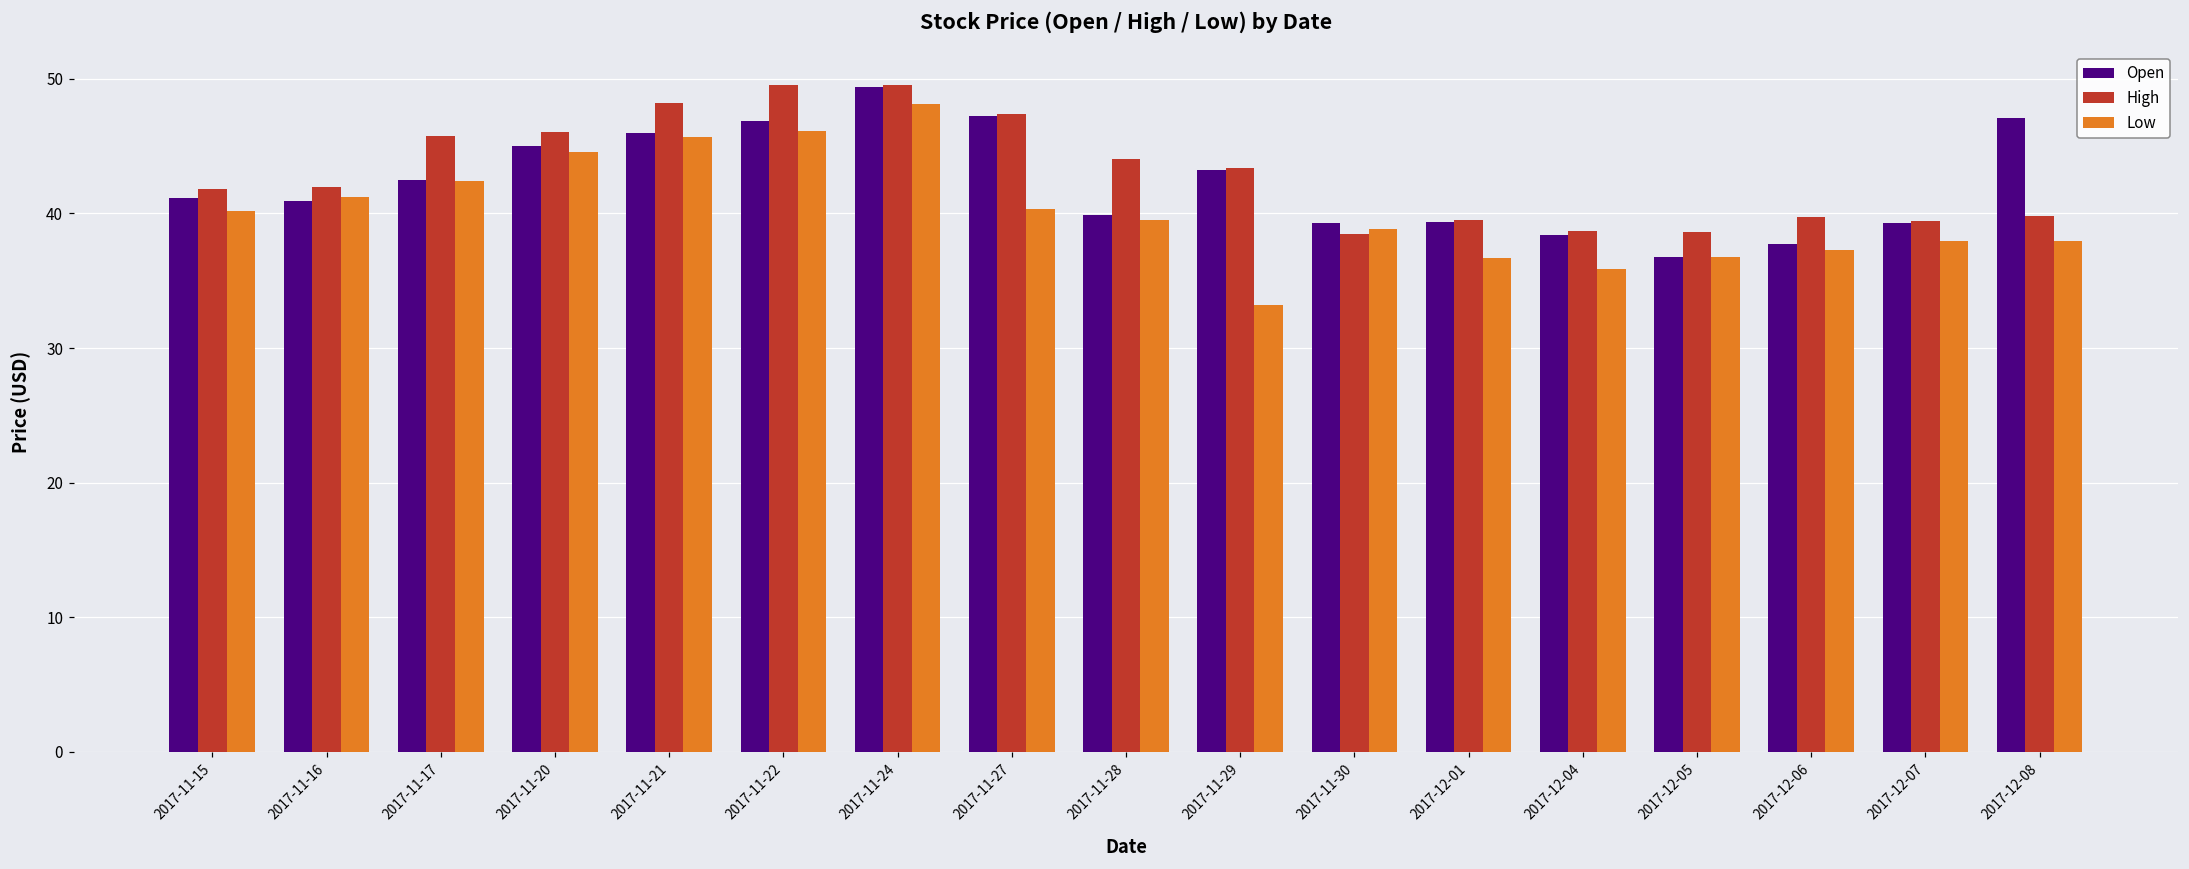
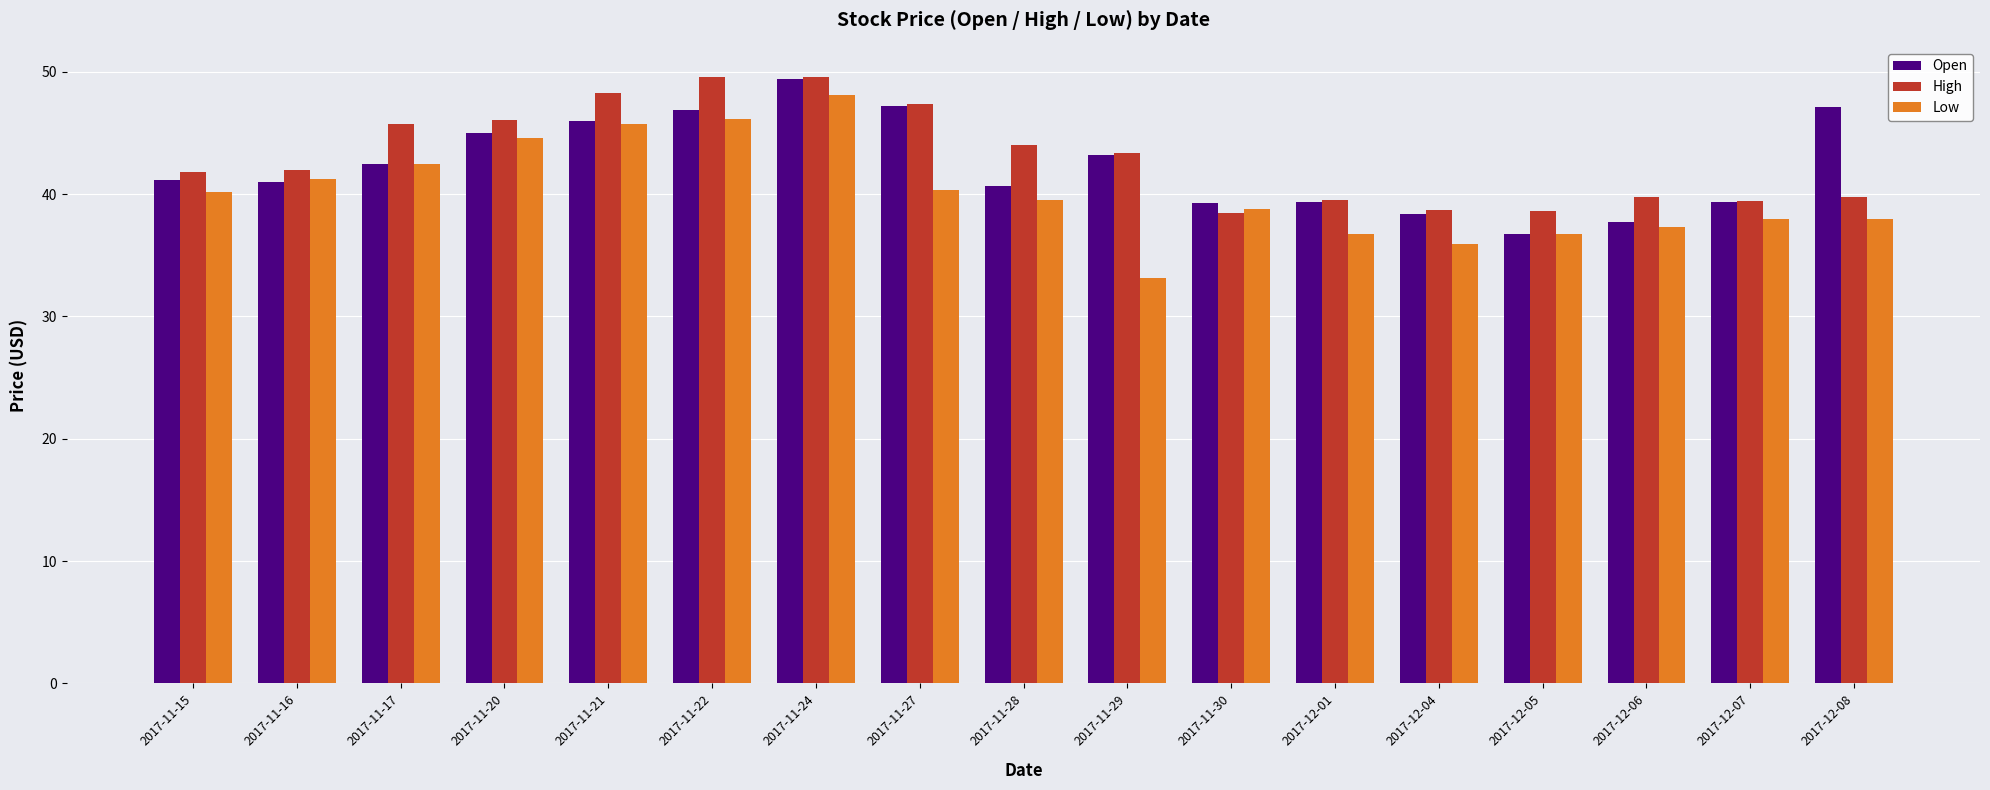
  {
    "Open": {
      "2017-11-15": 41.2,
      "2017-11-16": 41.0,
      "2017-11-17": 42.5,
      "2017-11-20": 45.0,
      "2017-11-21": 46.0,
      "2017-11-22": 46.9,
      "2017-11-24": 49.4,
      "2017-11-27": 47.2,
-     "2017-11-28": 39.9,
+     "2017-11-28": 40.7,
      "2017-11-29": 43.2,
      "2017-11-30": 39.3,
      "2017-12-01": 39.3,
      "2017-12-04": 38.4,
      "2017-12-05": 36.8,
      "2017-12-06": 37.7,
      "2017-12-07": 39.3,
      "2017-12-08": 47.1
    },
    "High": {
      "2017-11-15": 41.8,
      "2017-11-16": 42.0,
      "2017-11-17": 45.7,
      "2017-11-20": 46.1,
      "2017-11-21": 48.2,
      "2017-11-22": 49.5,
      "2017-11-24": 49.6,
      "2017-11-27": 47.4,
      "2017-11-28": 44.0,
      "2017-11-29": 43.4,
      "2017-11-30": 38.5,
      "2017-12-01": 39.5,
      "2017-12-04": 38.7,
      "2017-12-05": 38.6,
      "2017-12-06": 39.8,
      "2017-12-07": 39.5,
      "2017-12-08": 39.8
    },
    "Low": {
      "2017-11-15": 40.2,
      "2017-11-16": 41.2,
      "2017-11-17": 42.4,
      "2017-11-20": 44.6,
      "2017-11-21": 45.7,
      "2017-11-22": 46.1,
      "2017-11-24": 48.1,
      "2017-11-27": 40.4,
      "2017-11-28": 39.5,
      "2017-11-29": 33.2,
      "2017-11-30": 38.8,
      "2017-12-01": 36.7,
      "2017-12-04": 35.9,
      "2017-12-05": 36.7,
      "2017-12-06": 37.3,
      "2017-12-07": 38.0,
      "2017-12-08": 37.9
    }
  }
